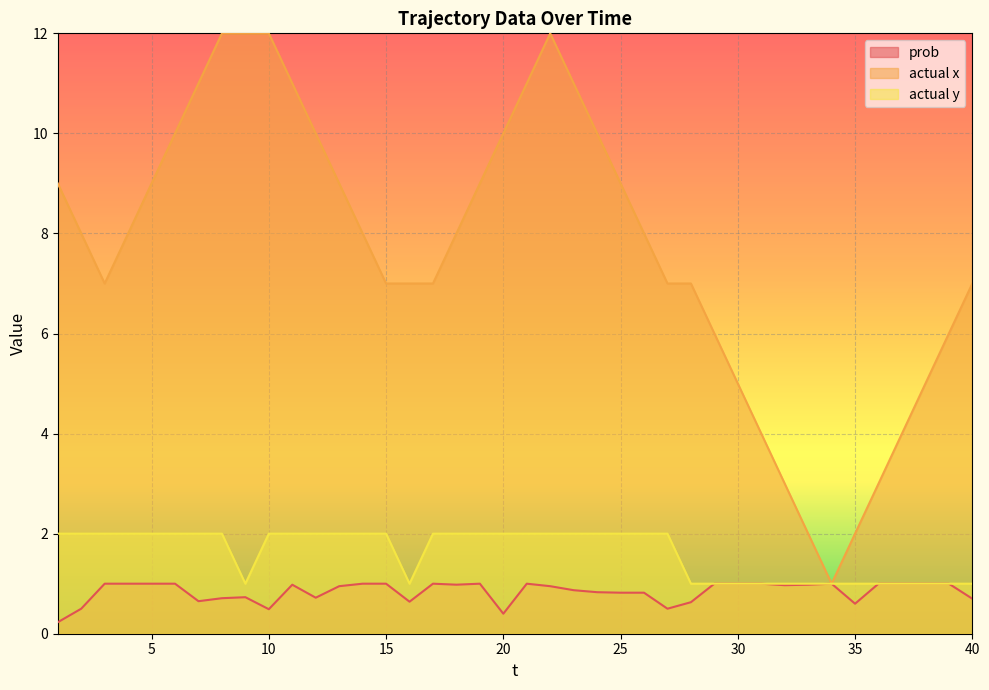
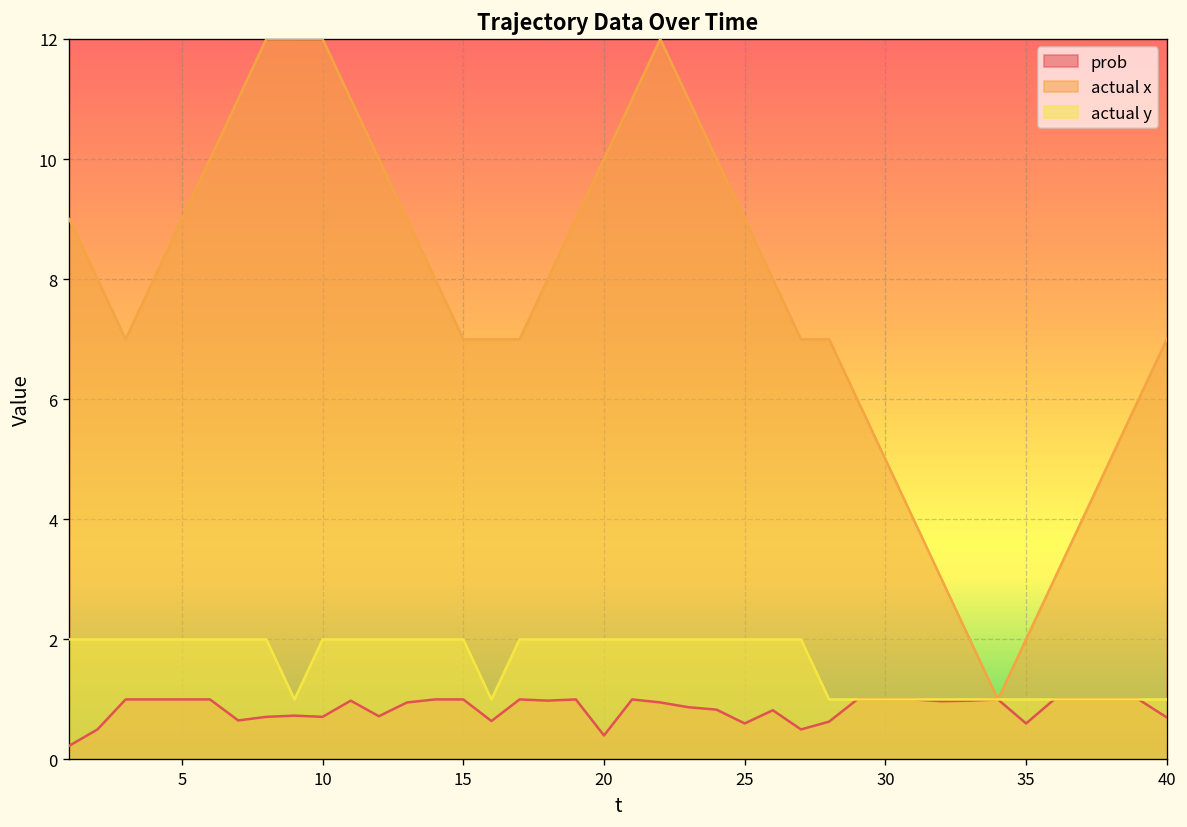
  {
    "prob": {
      "5": 1.0,
-     "10": 0.5,
+     "10": 0.7,
      "15": 1.0,
      "20": 0.4,
-     "25": 0.8,
+     "25": 0.6,
      "35": 0.6,
      "40": 0.7
    }
  }
